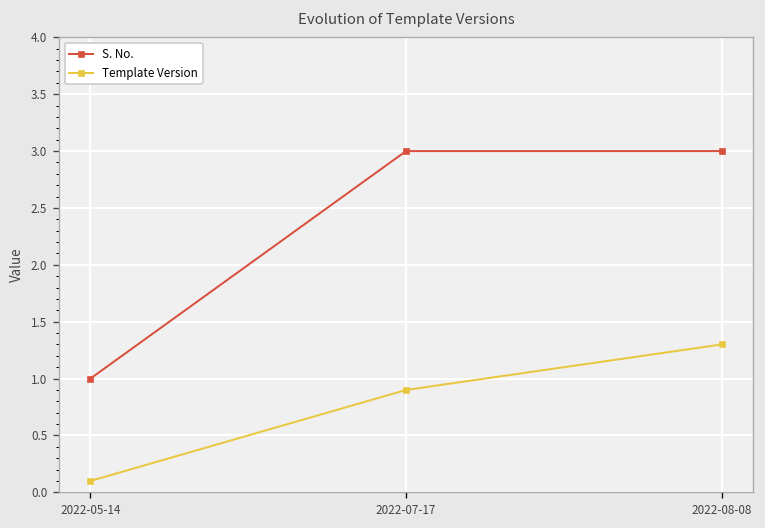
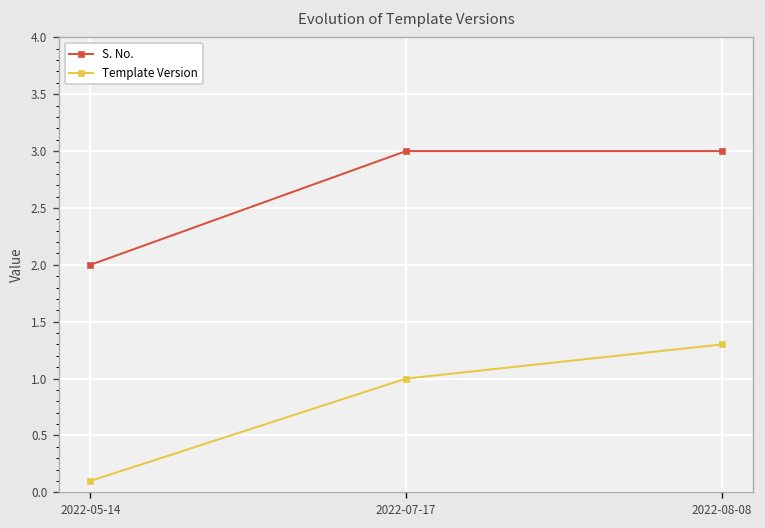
  {
    "S. No.": {
-     "2022-05-14": 1,
+     "2022-05-14": 2,
      "2022-07-17": 3,
      "2022-08-08": 3
    },
    "Template Version": {
      "2022-05-14": 0.1,
-     "2022-07-17": 0.9,
+     "2022-07-17": 1.0,
      "2022-08-08": 1.3
    }
  }
